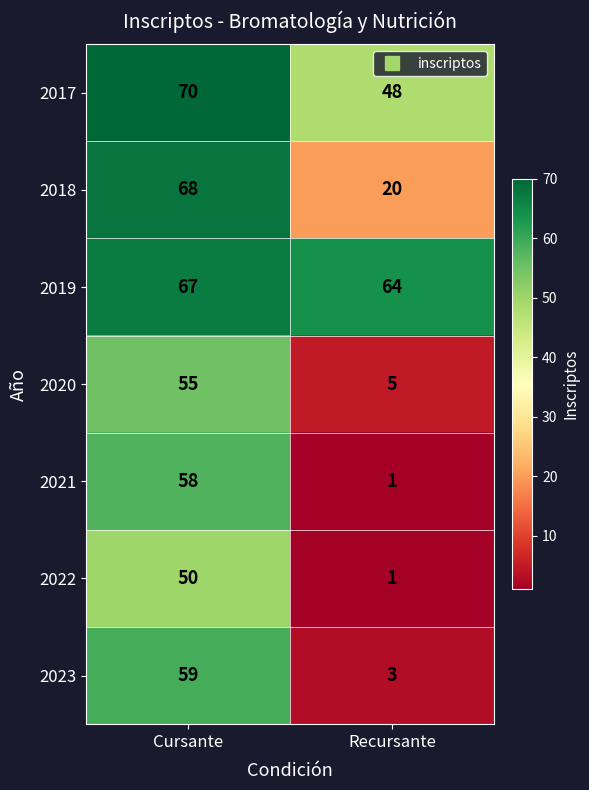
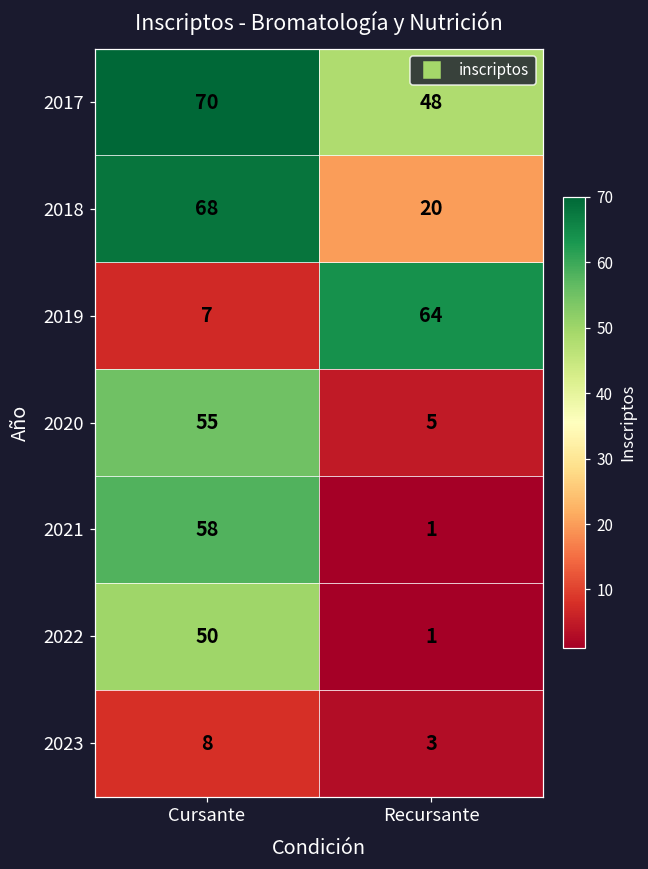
  {
    "2017": {
      "Cursante": 70,
      "Recursante": 48
    },
    "2018": {
      "Cursante": 68,
      "Recursante": 20
    },
    "2019": {
-     "Cursante": 67,
+     "Cursante": 7,
      "Recursante": 64
    },
    "2020": {
      "Cursante": 55,
      "Recursante": 5
    },
    "2021": {
      "Cursante": 58,
      "Recursante": 1
    },
    "2022": {
      "Cursante": 50,
      "Recursante": 1
    },
    "2023": {
-     "Cursante": 59,
+     "Cursante": 8,
      "Recursante": 3
    }
  }
